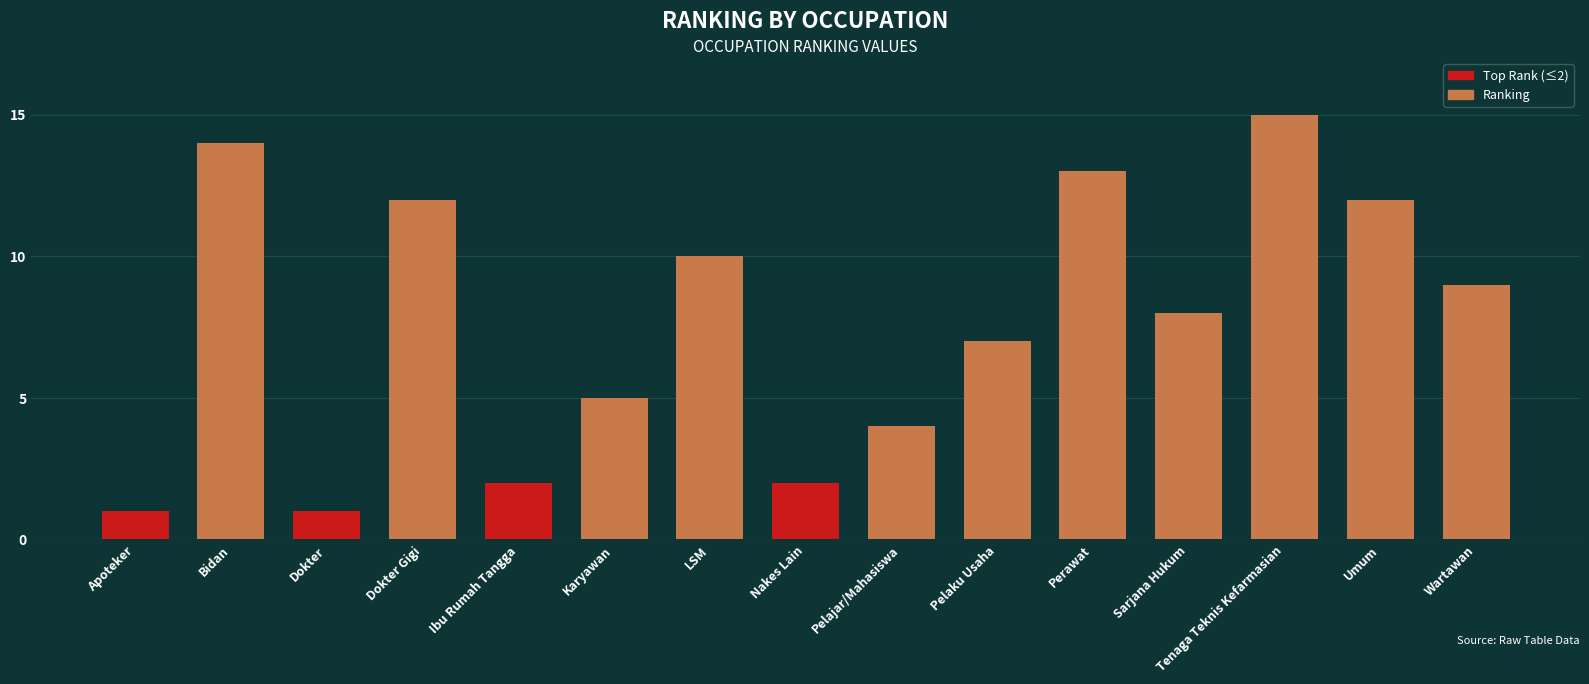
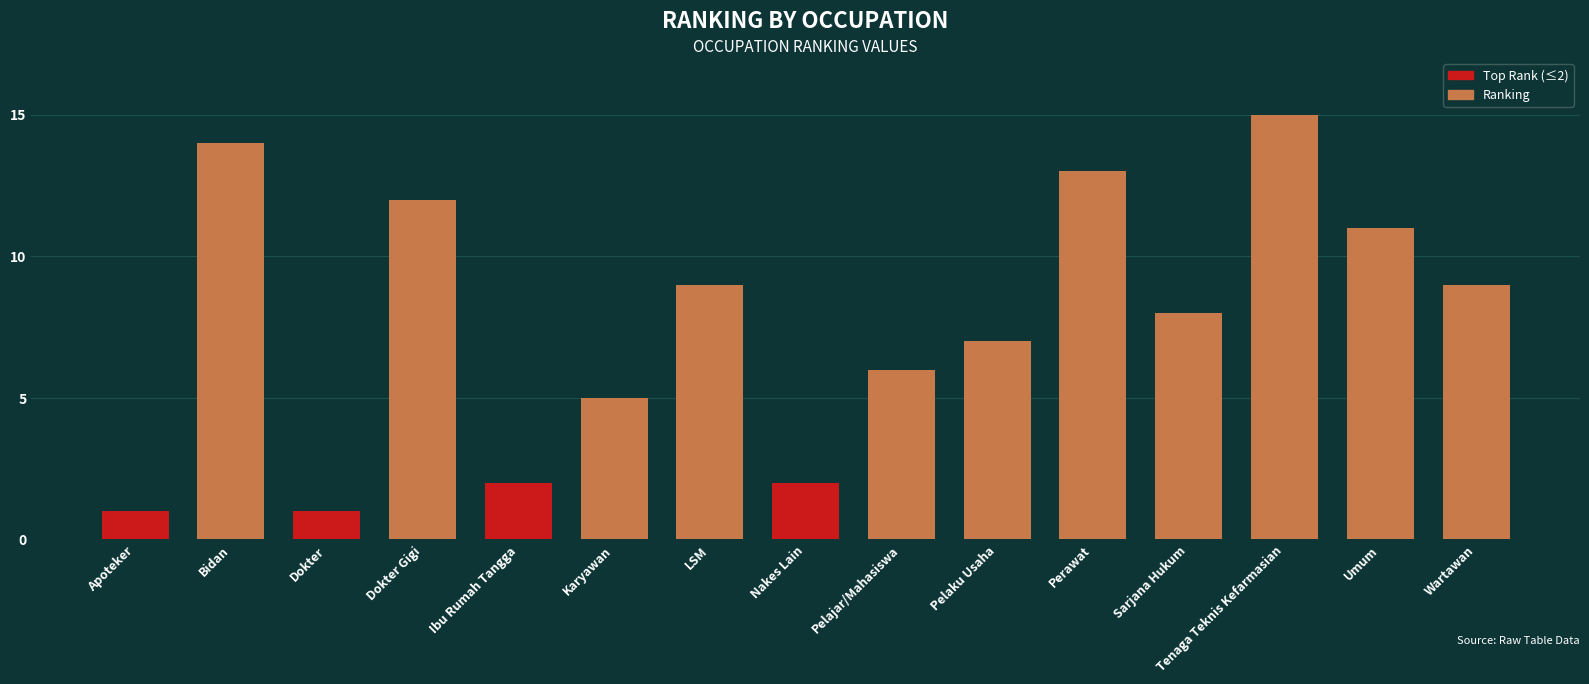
  {
    "Apoteker": 1,
    "Bidan": 14,
    "Dokter": 1,
    "Dokter Gigi": 12,
    "Ibu Rumah Tangga": 2,
    "Karyawan": 5,
-   "LSM": 10,
+   "LSM": 9,
    "Nakes Lain": 2,
-   "Pelajar/Mahasiswa": 4,
+   "Pelajar/Mahasiswa": 6,
    "Pelaku Usaha": 7,
    "Perawat": 13,
    "Sarjana Hukum": 8,
    "Tenaga Teknis Kefarmasian": 15,
-   "Umum": 12,
+   "Umum": 11,
    "Wartawan": 9
  }
